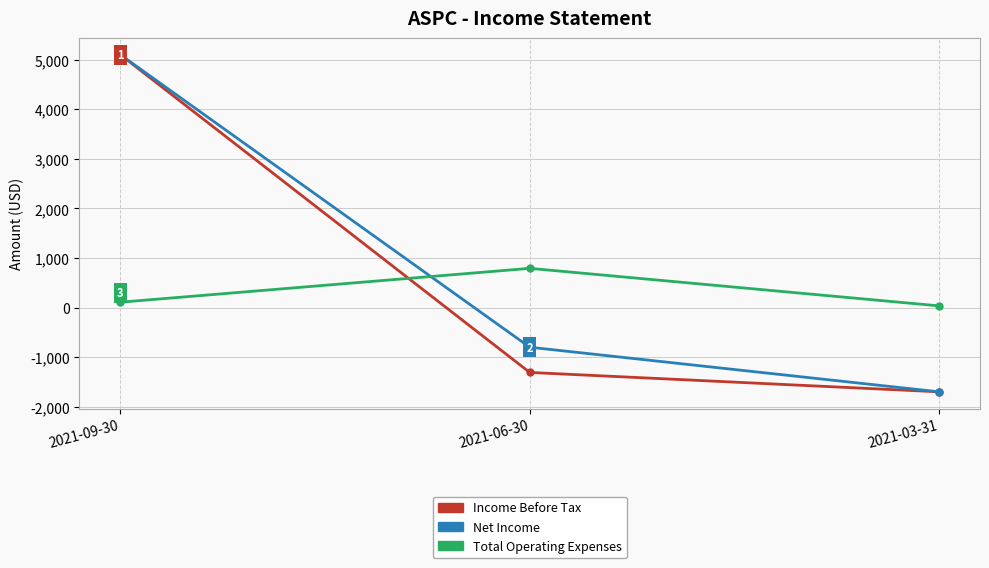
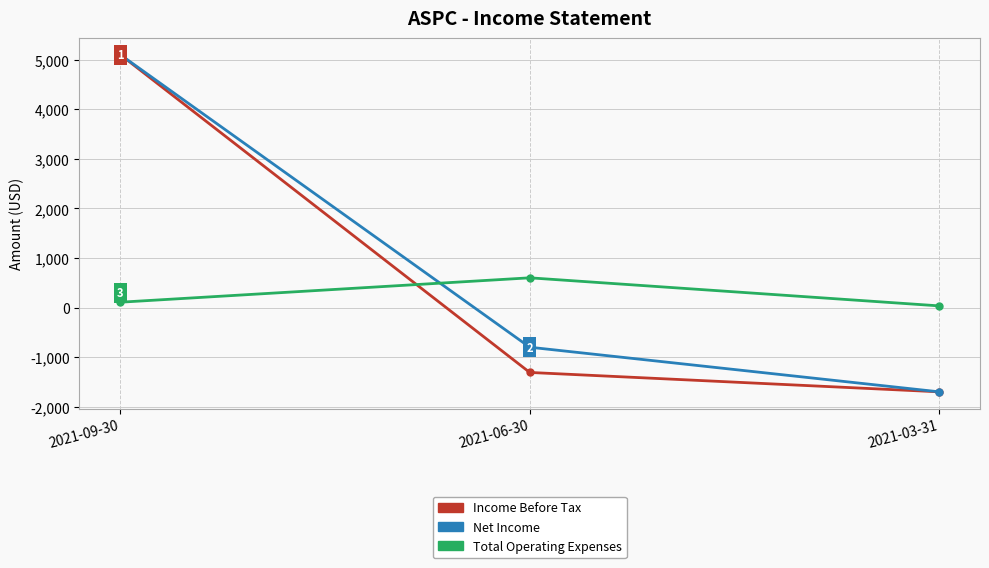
  {
    "Income Before Tax": {
      "2021-06-30": "-1,300"
    },
    "Total Operating Expenses": {
-     "2021-06-30": "800",
+     "2021-06-30": "600",
      "2021-03-31": "0"
    }
  }
